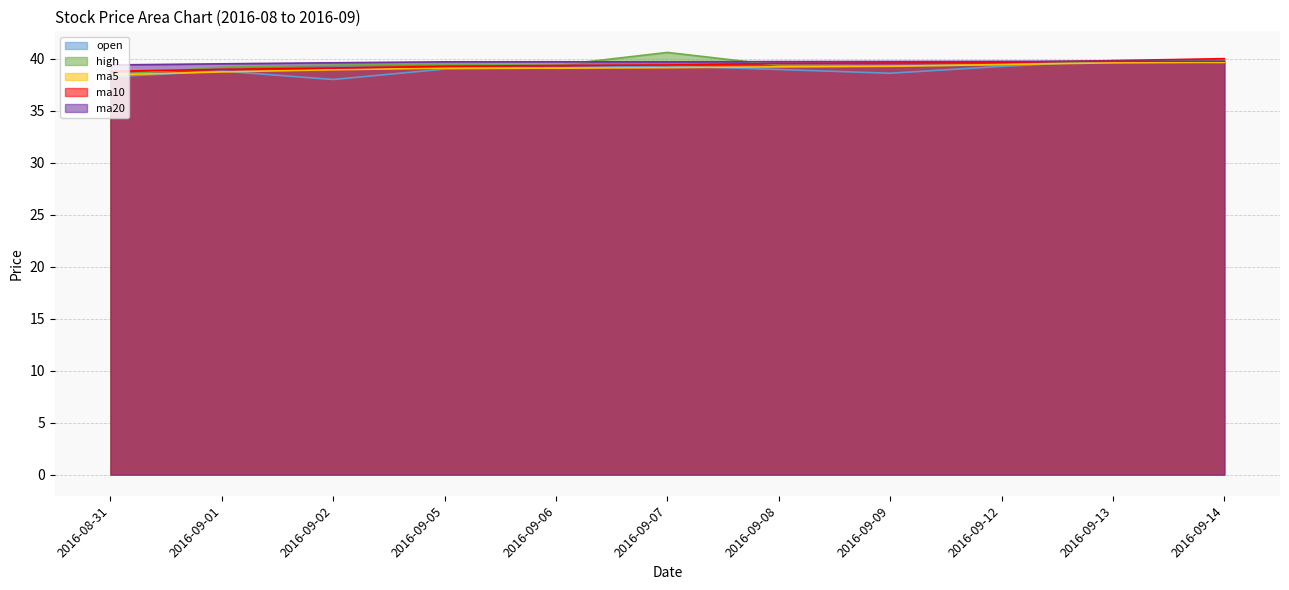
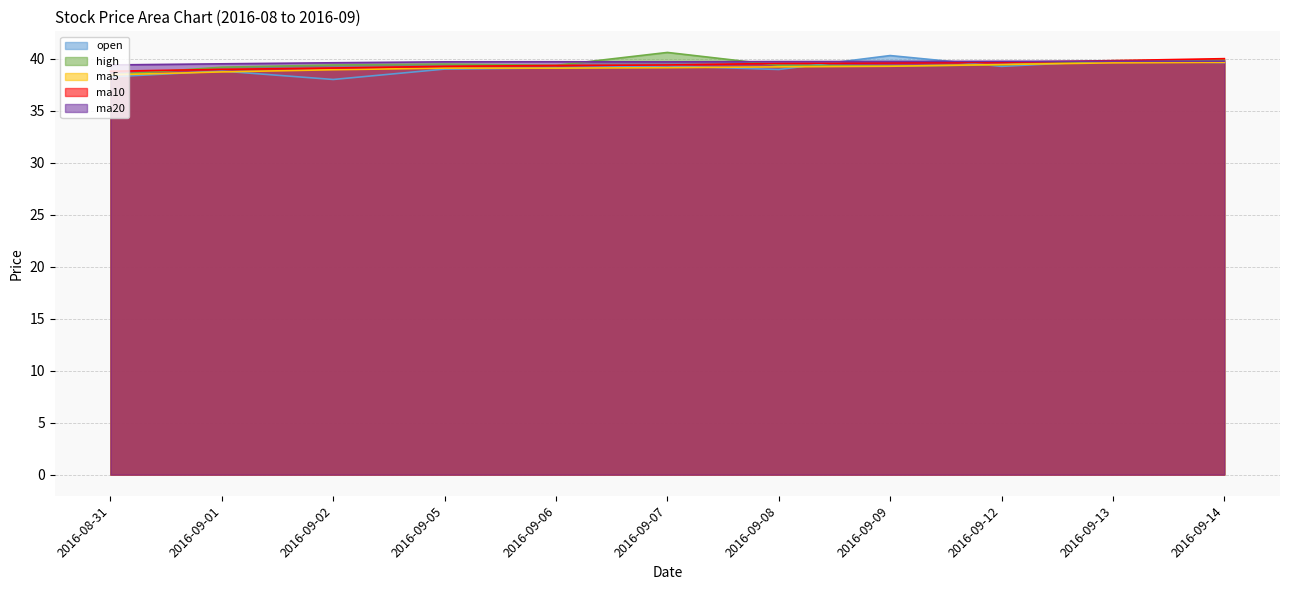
  {
    "open": {
      "2016-09-02": 38.0,
      "2016-09-08": 39.0,
-     "2016-09-09": 38.6
+     "2016-09-09": 40.3
    },
    "high": {
      "2016-09-07": 40.6
    },
    "ma20": {
      "2016-09-01": 39.5,
      "2016-09-06": 39.7,
      "2016-09-07": 39.7
    }
  }
